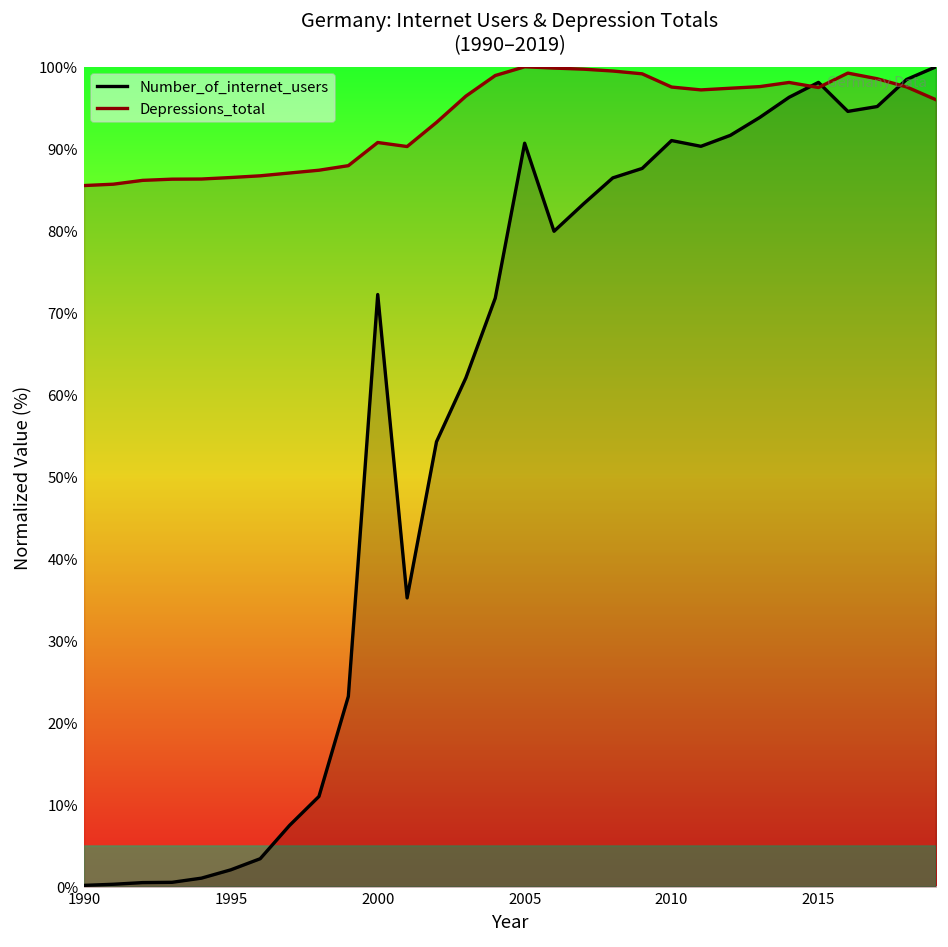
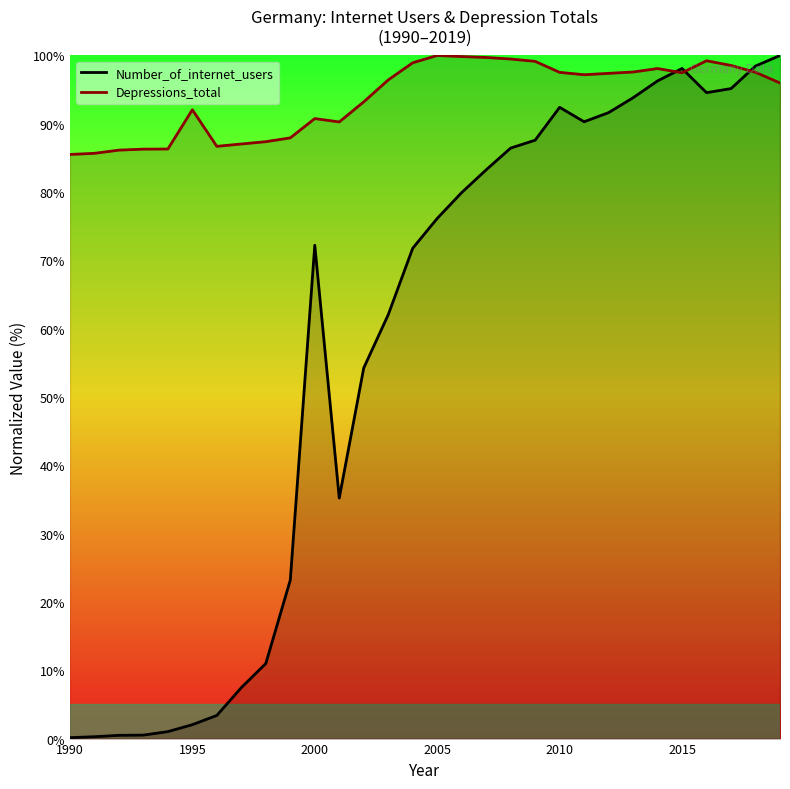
  {
    "Number_of_internet_users": {
      "2000": "72%",
-     "2005": "91%",
-     "2010": "91%",
+     "2005": "76%",
+     "2010": "92%",
      "2015": "98%"
    },
    "Depressions_total": {
      "1990": "86%",
-     "1995": "86%",
+     "1995": "92%",
      "2000": "91%",
      "2005": "100%",
      "2010": "98%",
      "2015": "97%"
    }
  }
